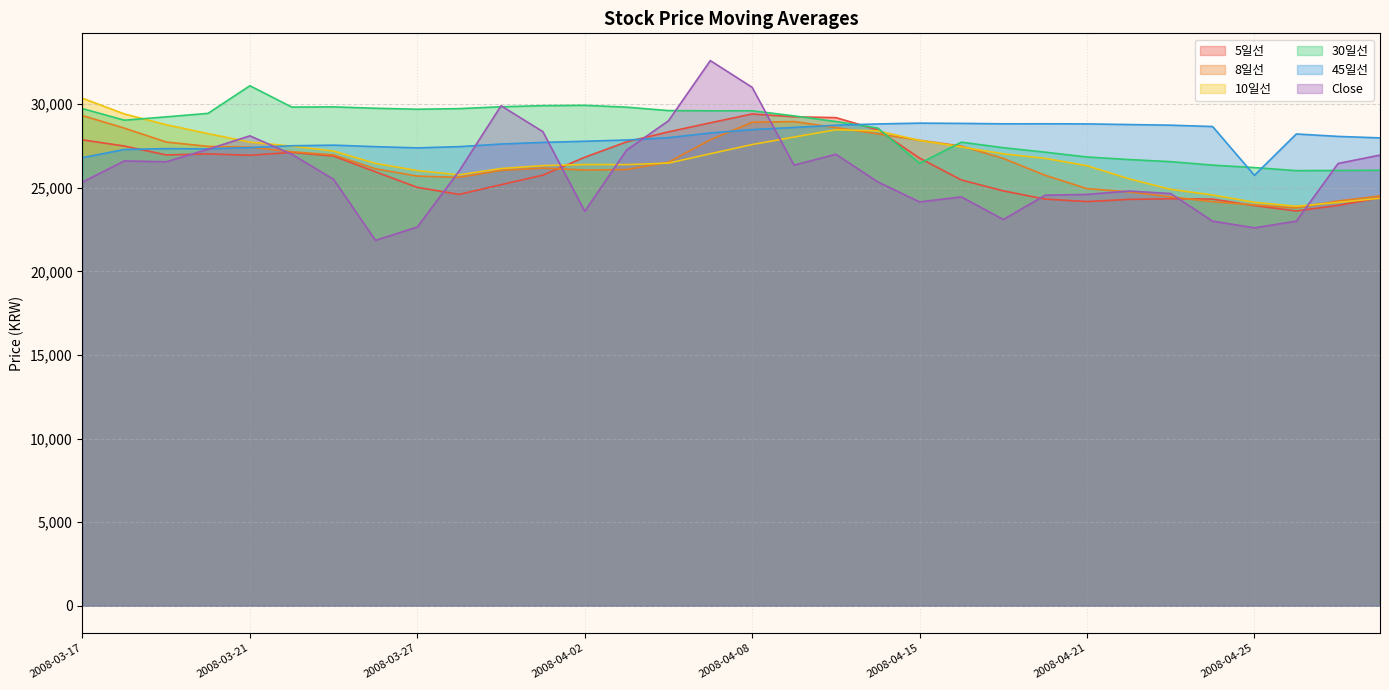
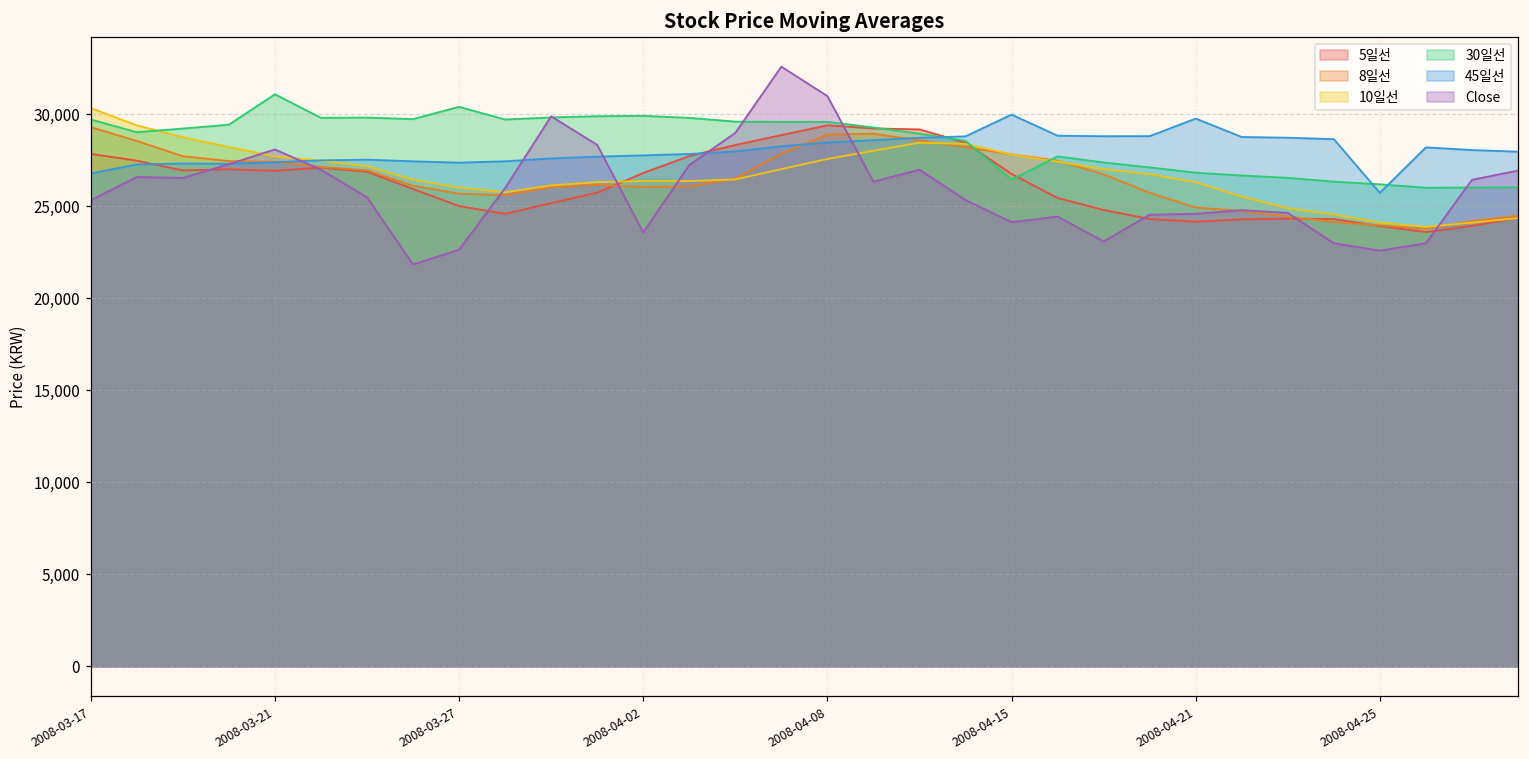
  {
    "30일선": {
      "2008-03-17": "29,700",
      "2008-03-21": "31,100",
-     "2008-03-27": "29,700",
+     "2008-03-27": "30,400",
      "2008-04-02": "29,900",
      "2008-04-08": "29,600",
      "2008-04-15": "26,500",
      "2008-04-21": "26,800",
      "2008-04-25": "26,200"
    },
    "45일선": {
      "2008-03-17": "26,800",
      "2008-03-27": "27,400",
      "2008-04-02": "27,800",
      "2008-04-08": "28,500",
-     "2008-04-15": "28,900",
-     "2008-04-21": "28,800",
+     "2008-04-15": "30,000",
+     "2008-04-21": "29,800",
      "2008-04-25": "25,700"
    },
    "Close": {
      "2008-03-17": "25,300",
      "2008-03-21": "28,100",
      "2008-03-27": "22,700",
      "2008-04-02": "23,600",
      "2008-04-08": "31,000",
      "2008-04-15": "24,200",
      "2008-04-21": "24,600",
      "2008-04-25": "22,600"
    }
  }
